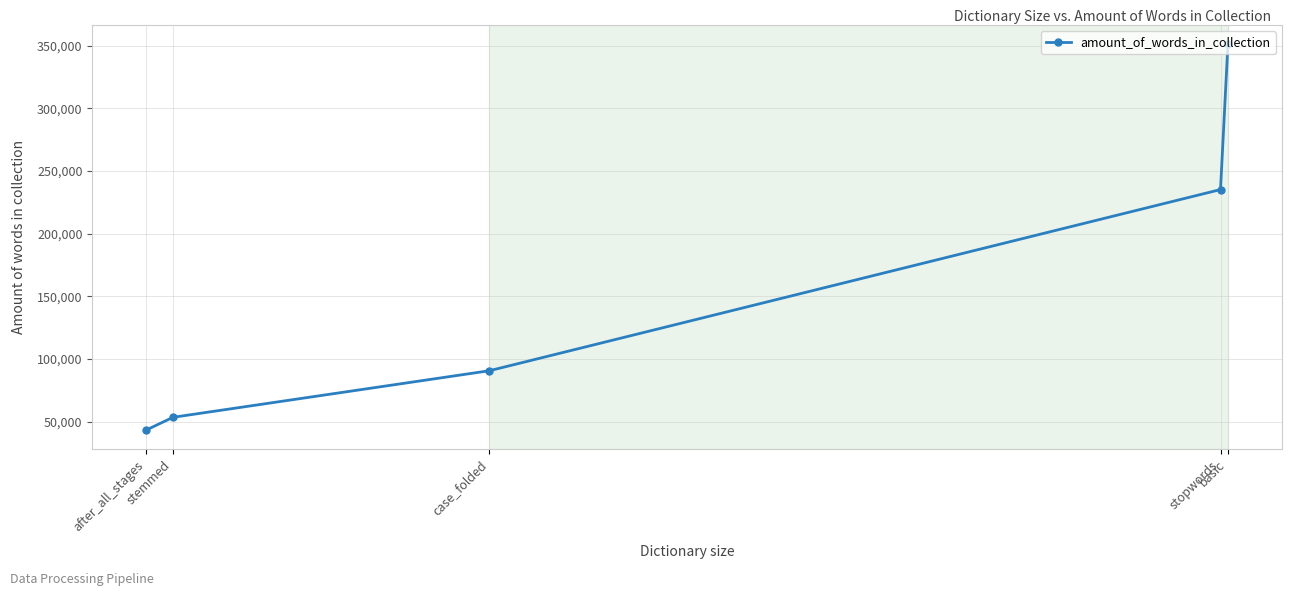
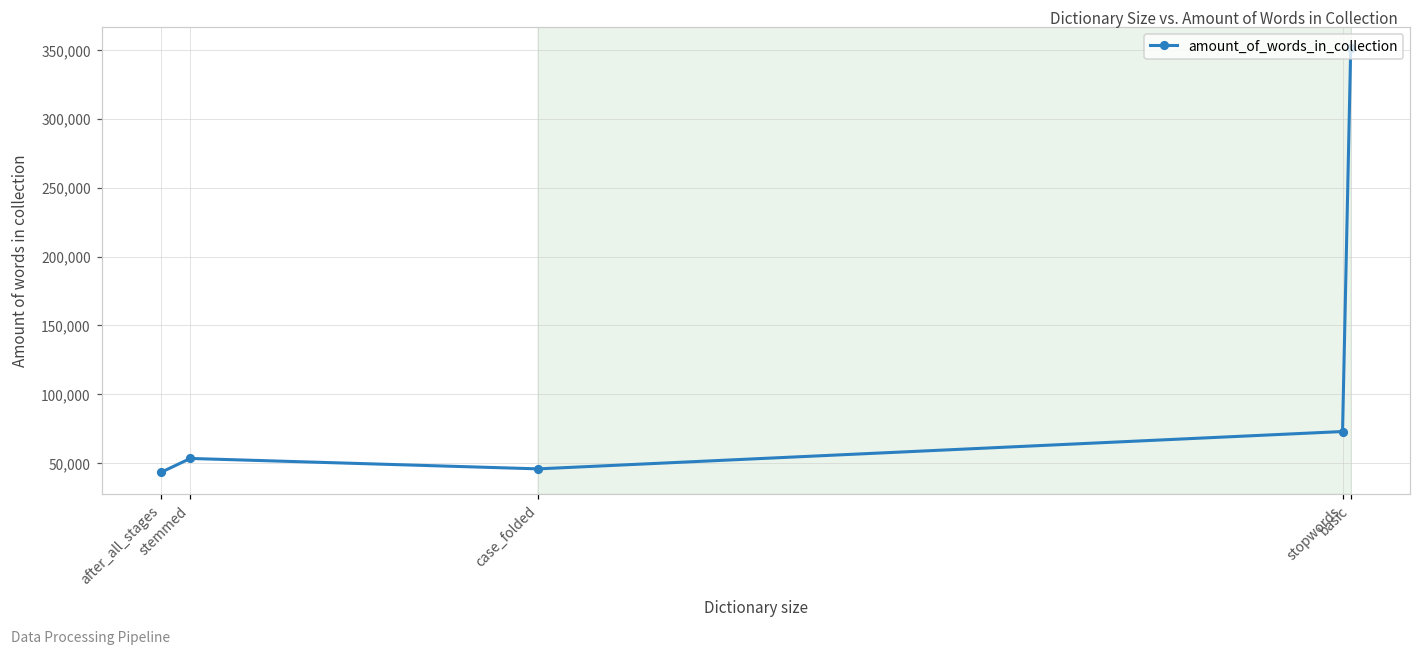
  {
    "after_all_stages": "43,000",
    "stemmed": "54,000",
-   "case_folded": "91,000",
-   "stopwords": "235,000"
+   "case_folded": "46,000",
+   "stopwords": "73,000"
  }
